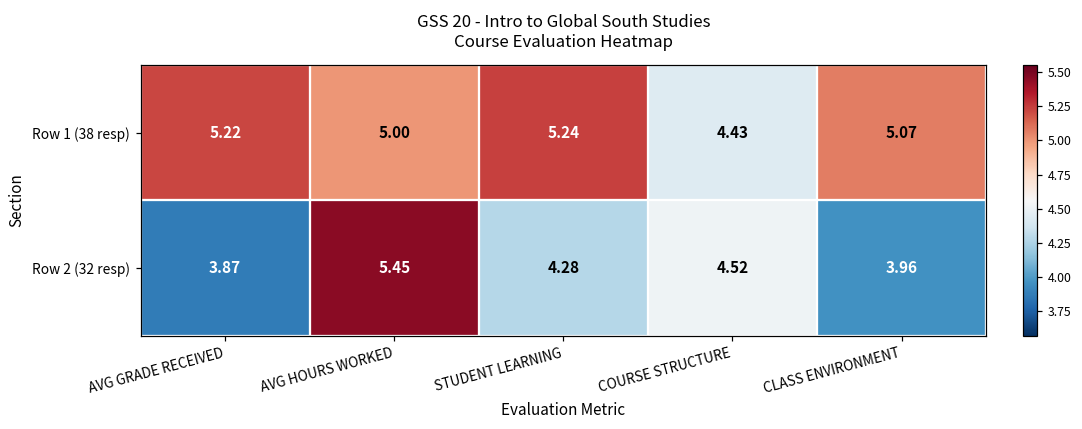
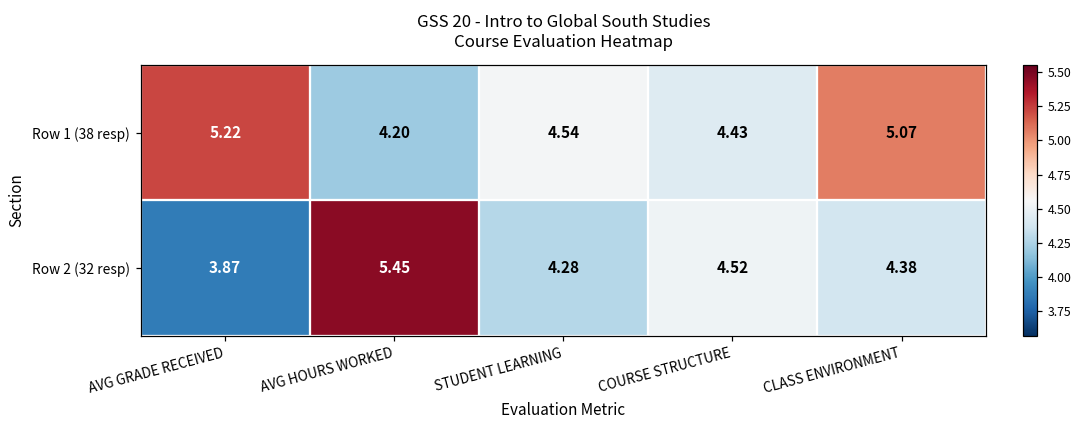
  {
    "Row 1 (38 resp)": {
      "AVG GRADE RECEIVED": 5.22,
-     "AVG HOURS WORKED": 5.00,
-     "STUDENT LEARNING": 5.24,
+     "AVG HOURS WORKED": 4.20,
+     "STUDENT LEARNING": 4.54,
      "COURSE STRUCTURE": 4.43,
      "CLASS ENVIRONMENT": 5.07
    },
    "Row 2 (32 resp)": {
      "AVG GRADE RECEIVED": 3.87,
      "AVG HOURS WORKED": 5.45,
      "STUDENT LEARNING": 4.28,
      "COURSE STRUCTURE": 4.52,
-     "CLASS ENVIRONMENT": 3.96
+     "CLASS ENVIRONMENT": 4.38
    }
  }
